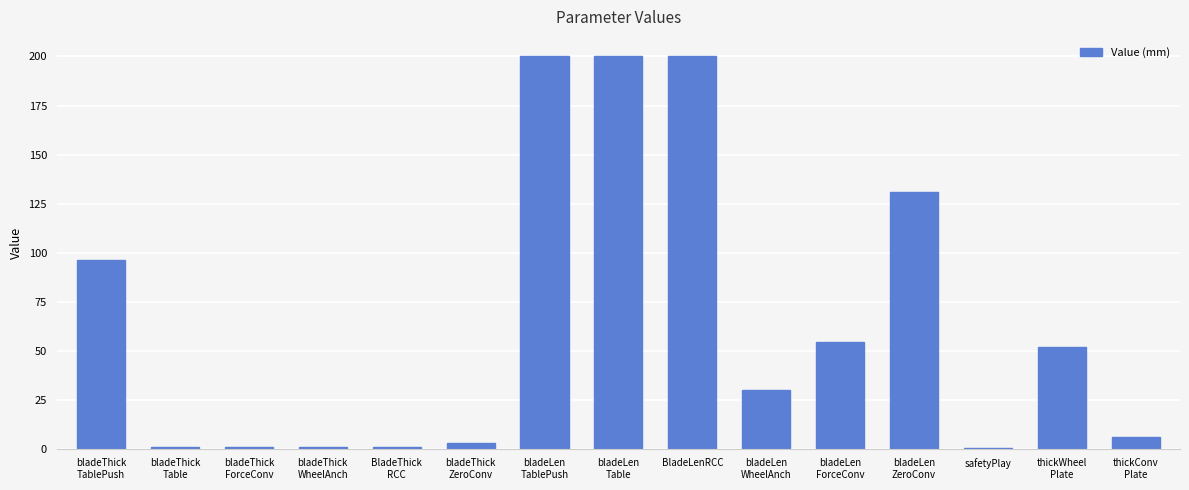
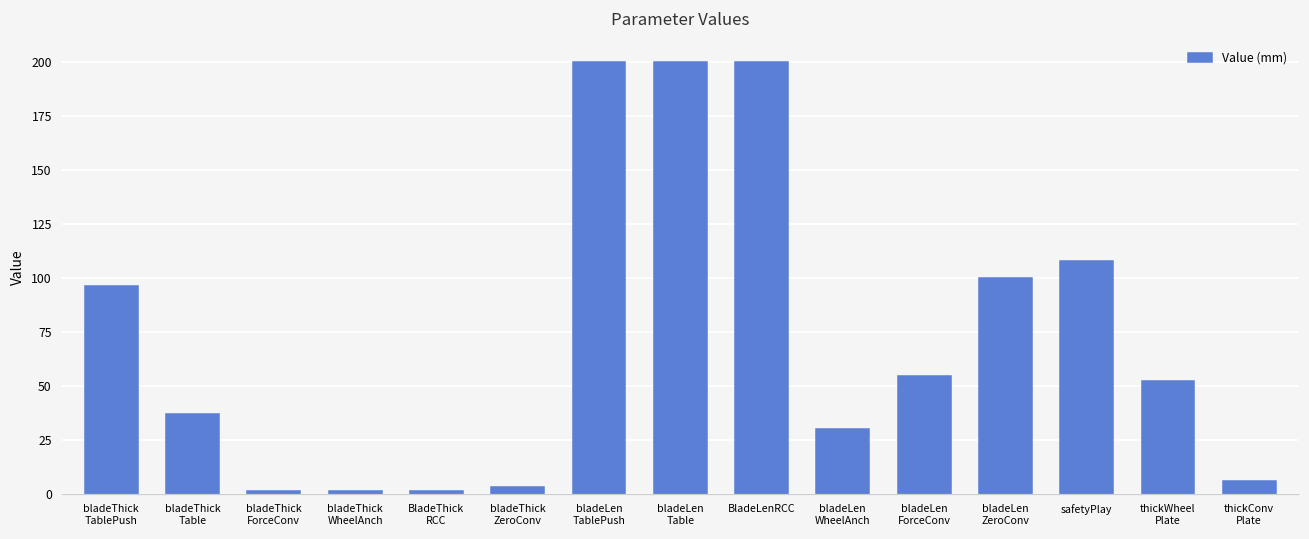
  {
    "bladeThick TablePush": 96,
-   "bladeThick Table": 1,
+   "bladeThick Table": 37,
    "bladeThick ZeroConv": 3,
    "bladeLen TablePush": 200,
    "bladeLen Table": 200,
    "BladeLenRCC": 200,
    "bladeLen WheelAnch": 30,
    "bladeLen ForceConv": 54,
-   "bladeLen ZeroConv": 131,
-   "safetyPlay": 0,
+   "bladeLen ZeroConv": 100,
+   "safetyPlay": 108,
    "thickWheel Plate": 52,
    "thickConv Plate": 6
  }
